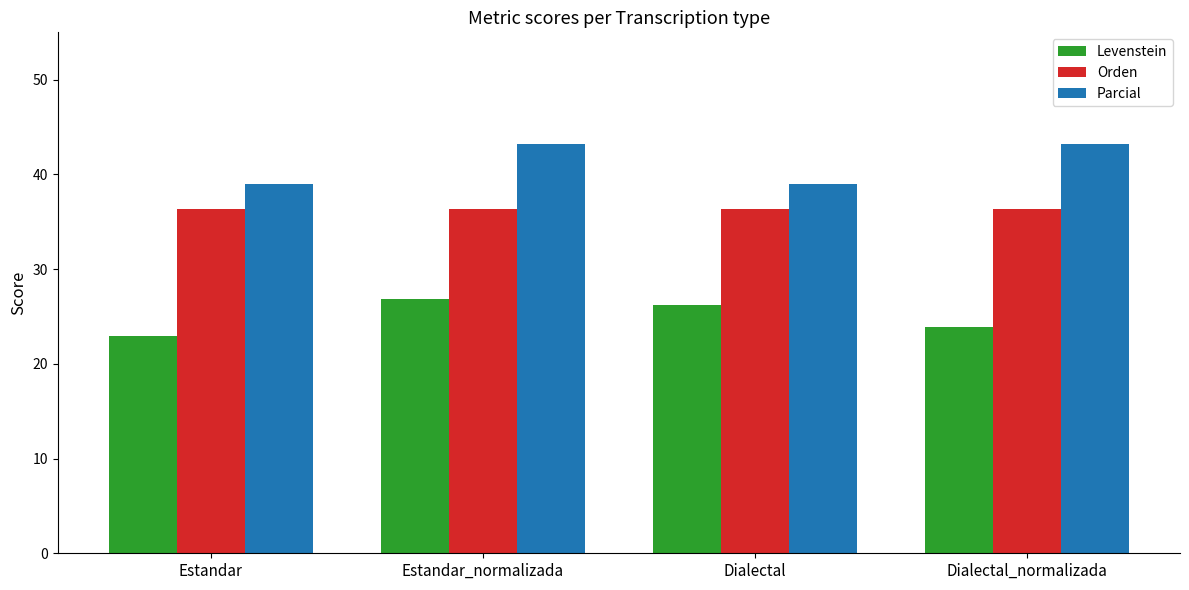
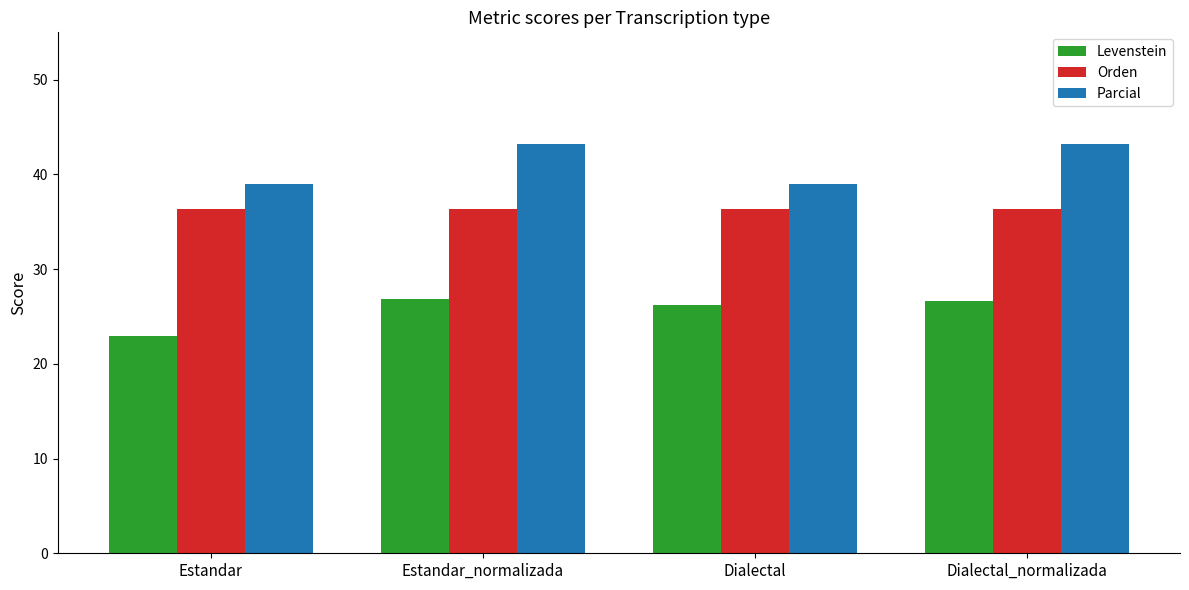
  {
    "Levenstein": {
      "Estandar": 23,
      "Estandar_normalizada": 27,
      "Dialectal": 26,
-     "Dialectal_normalizada": 24
+     "Dialectal_normalizada": 27
    },
    "Orden": {
      "Estandar": 36,
      "Estandar_normalizada": 36,
      "Dialectal": 36,
      "Dialectal_normalizada": 36
    },
    "Parcial": {
      "Estandar": 39,
      "Estandar_normalizada": 43,
      "Dialectal": 39,
      "Dialectal_normalizada": 43
    }
  }
